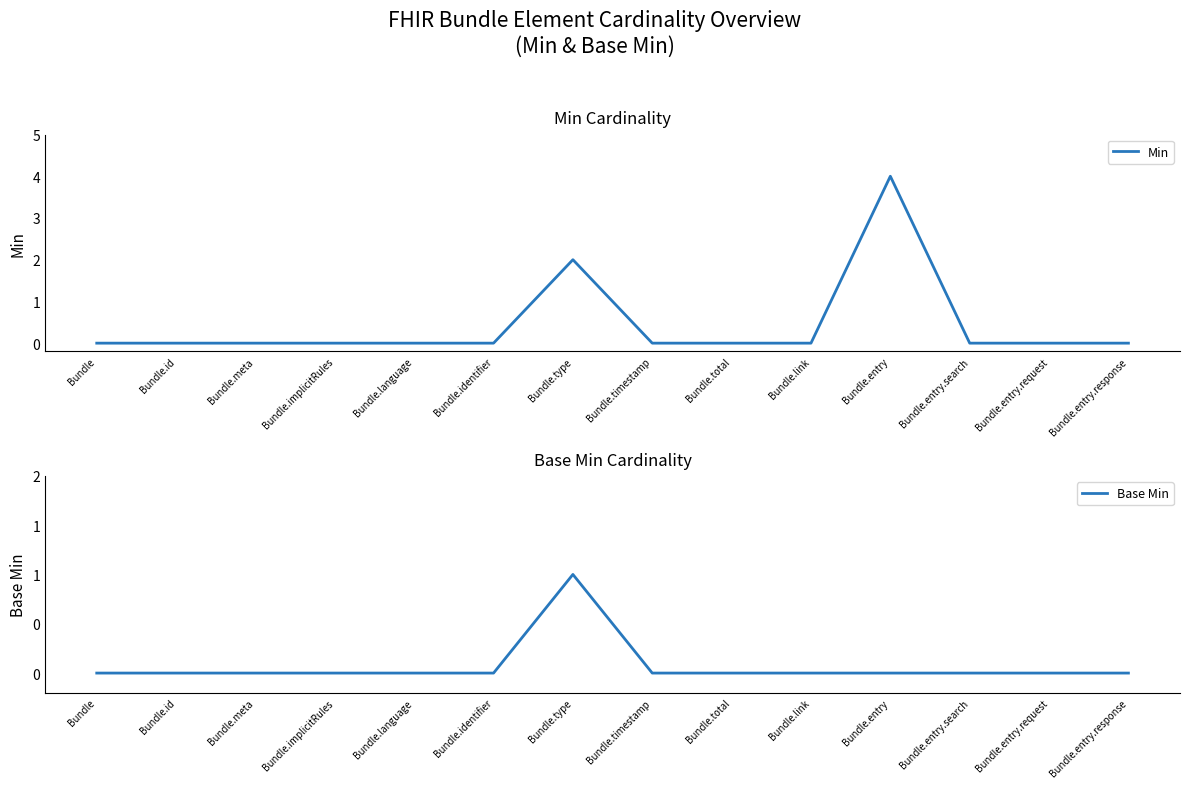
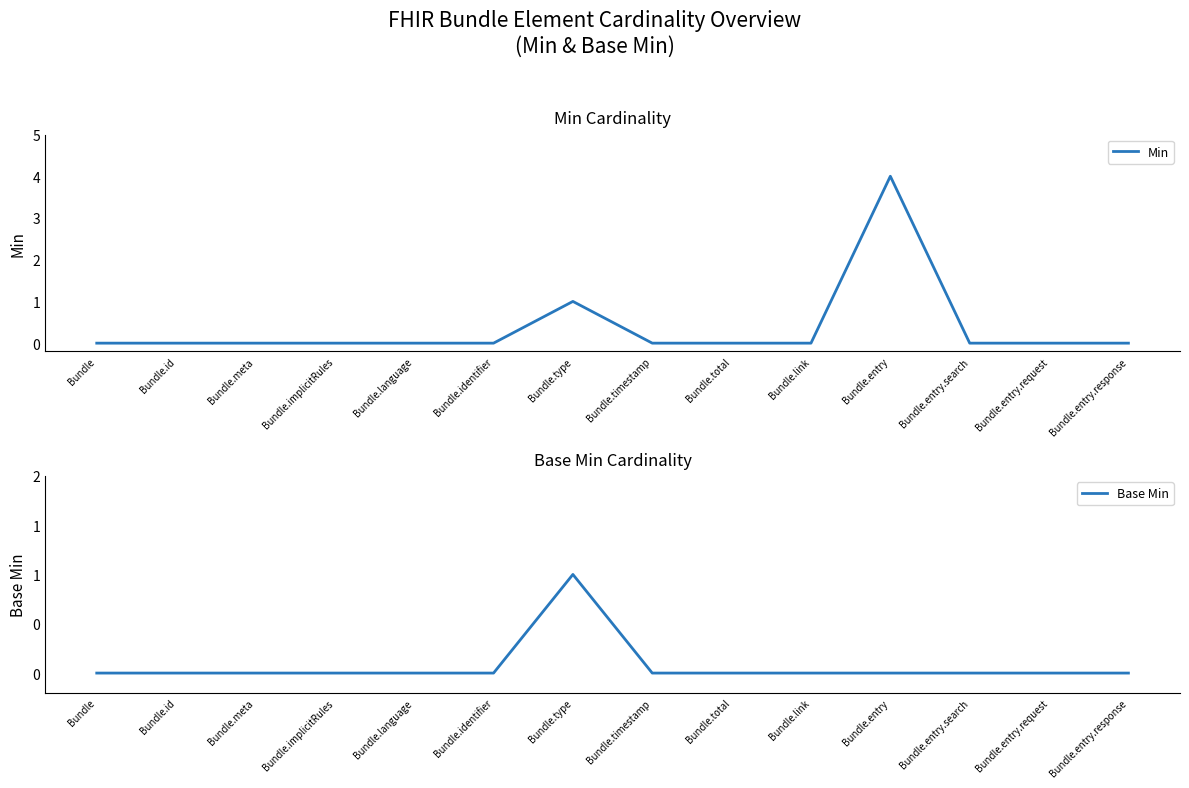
  {
    "Min Cardinality": {
      "Bundle": 0,
      "Bundle.id": 0,
      "Bundle.meta": 0,
      "Bundle.implicitRules": 0,
      "Bundle.language": 0,
      "Bundle.identifier": 0,
-     "Bundle.type": 2,
+     "Bundle.type": 1,
      "Bundle.timestamp": 0,
      "Bundle.total": 0,
      "Bundle.link": 0,
      "Bundle.entry": 4,
      "Bundle.entry.search": 0,
      "Bundle.entry.request": 0,
      "Bundle.entry.response": 0
    }
  }
